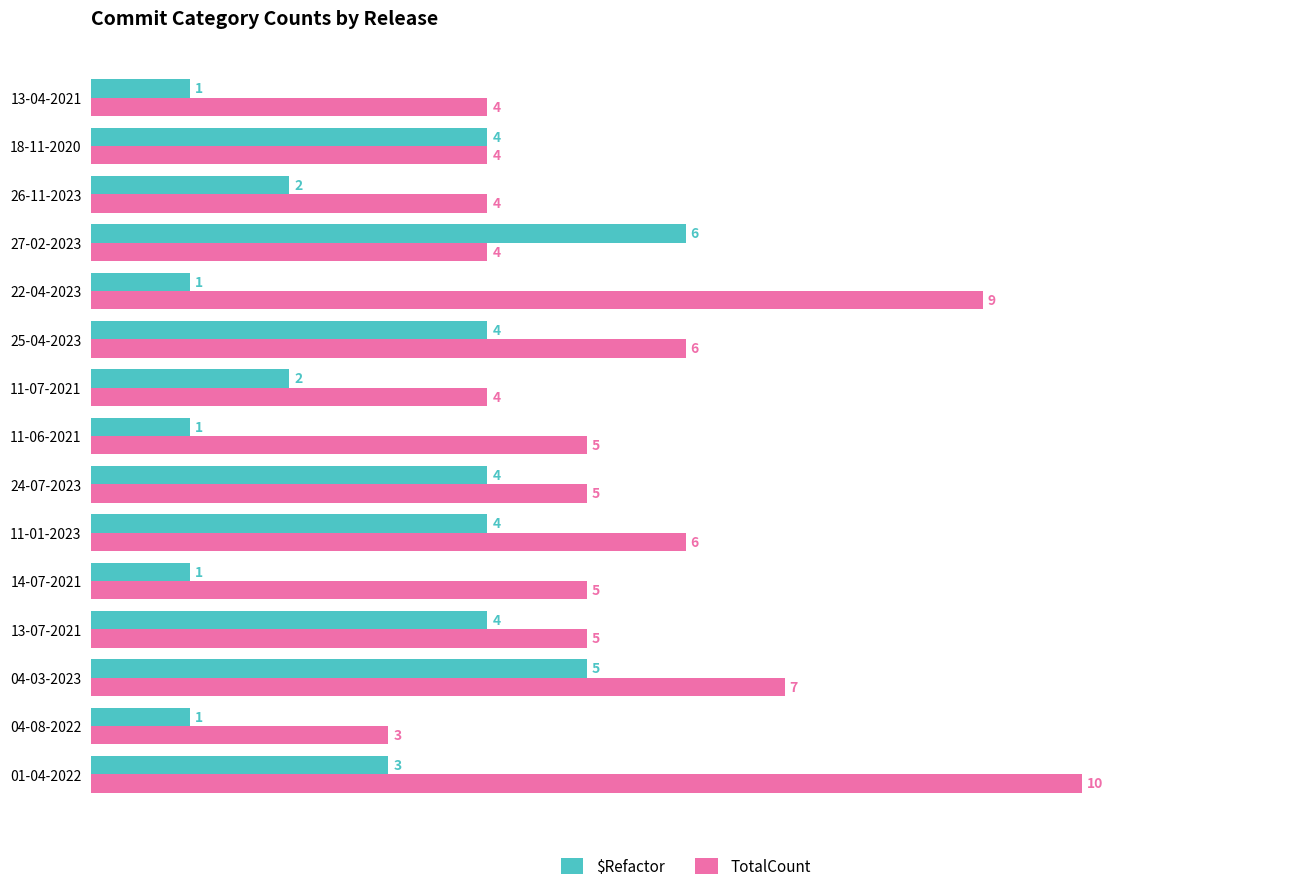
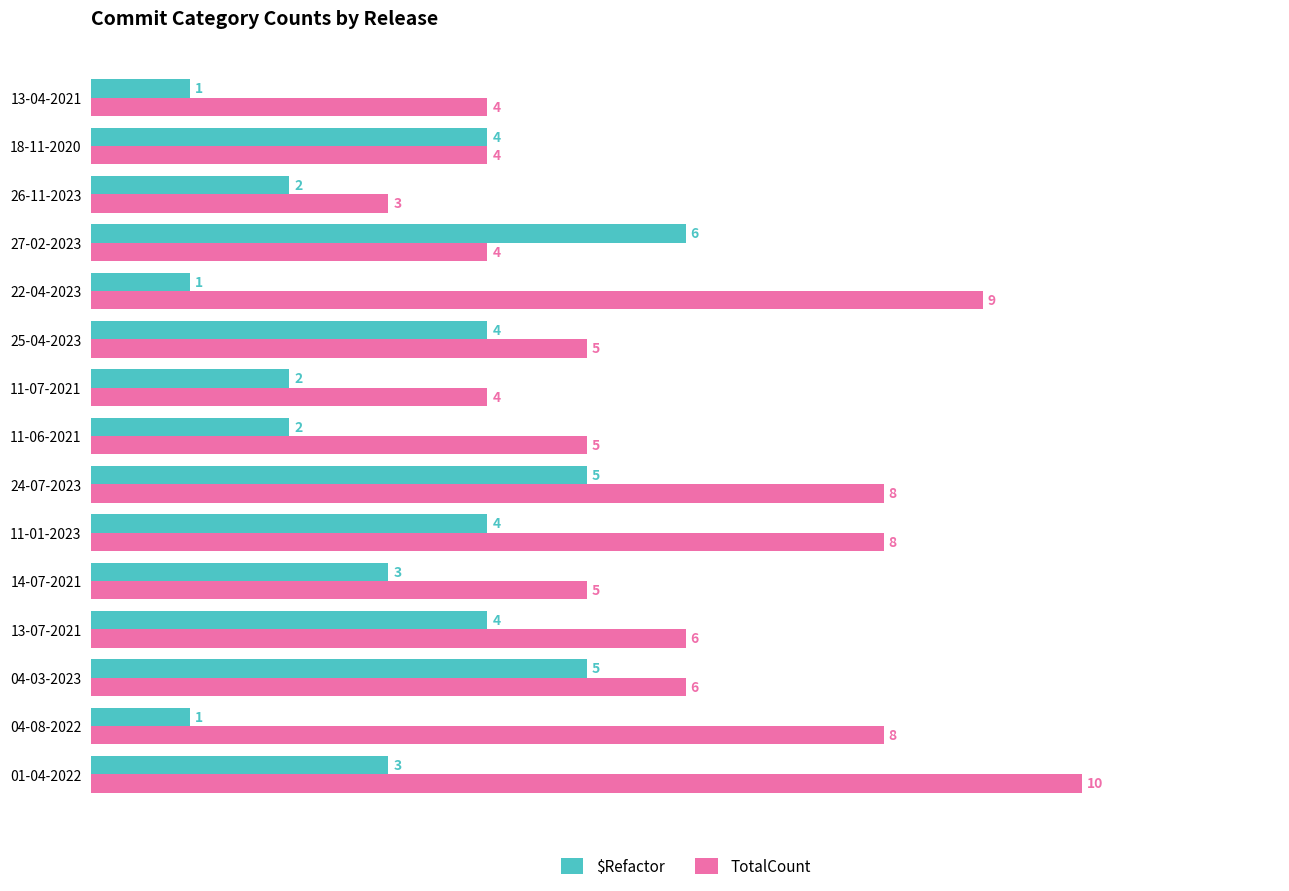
  {
    "$Refactor": {
      "13-04-2021": 1,
      "18-11-2020": 4,
      "26-11-2023": 2,
      "27-02-2023": 6,
      "22-04-2023": 1,
      "25-04-2023": 4,
      "11-07-2021": 2,
-     "11-06-2021": 1,
-     "24-07-2023": 4,
+     "11-06-2021": 2,
+     "24-07-2023": 5,
      "11-01-2023": 4,
-     "14-07-2021": 1,
+     "14-07-2021": 3,
      "13-07-2021": 4,
      "04-03-2023": 5,
      "04-08-2022": 1,
      "01-04-2022": 3
    },
    "TotalCount": {
      "13-04-2021": 4,
      "18-11-2020": 4,
-     "26-11-2023": 4,
+     "26-11-2023": 3,
      "27-02-2023": 4,
      "22-04-2023": 9,
-     "25-04-2023": 6,
+     "25-04-2023": 5,
      "11-07-2021": 4,
      "11-06-2021": 5,
-     "24-07-2023": 5,
-     "11-01-2023": 6,
+     "24-07-2023": 8,
+     "11-01-2023": 8,
      "14-07-2021": 5,
-     "13-07-2021": 5,
-     "04-03-2023": 7,
-     "04-08-2022": 3,
+     "13-07-2021": 6,
+     "04-03-2023": 6,
+     "04-08-2022": 8,
      "01-04-2022": 10
    }
  }
